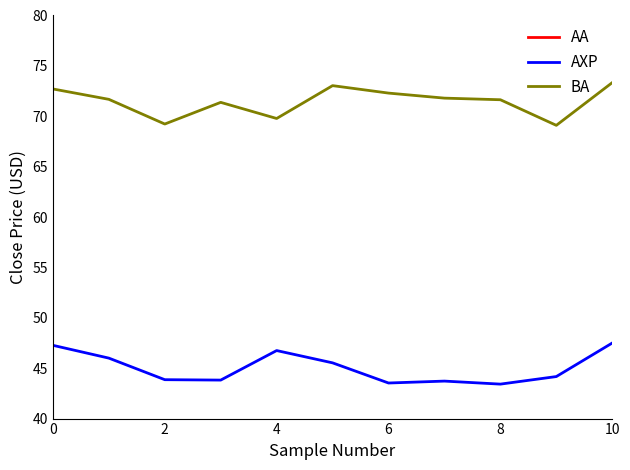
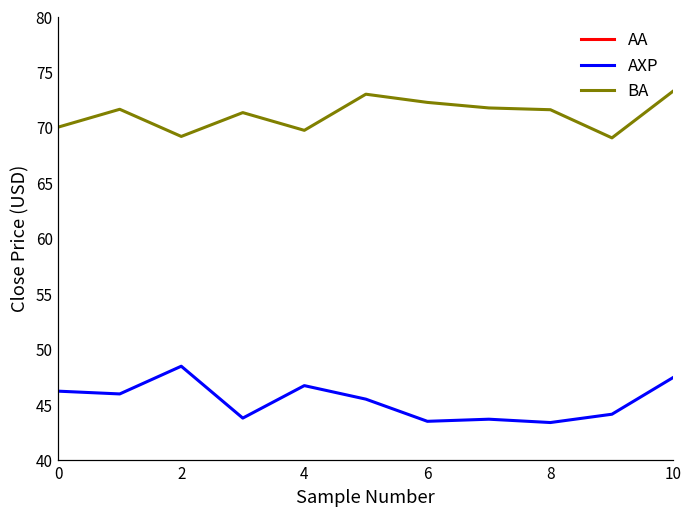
  {
    "AXP": {
-     "0": 47.3,
-     "2": 43.9,
+     "0": 46.3,
+     "2": 48.5,
      "4": 46.8,
      "6": 43.5,
      "8": 43.4,
      "10": 47.5
    },
    "BA": {
-     "0": 72.7,
+     "0": 70.1,
      "2": 69.2,
      "4": 69.8,
      "6": 72.3,
      "8": 71.6,
      "10": 73.3
    }
  }
